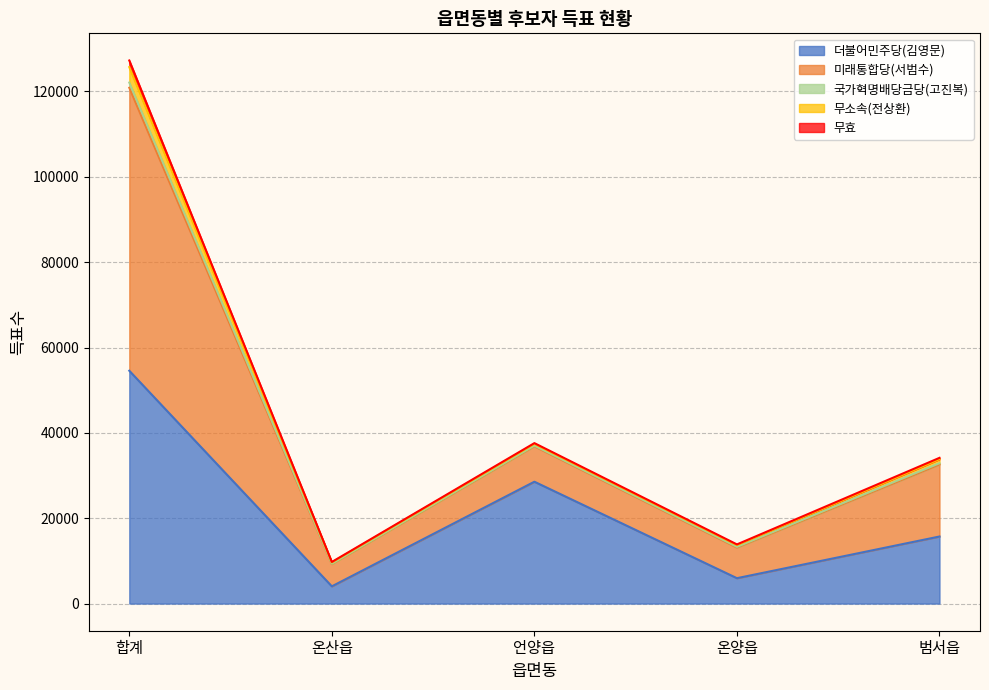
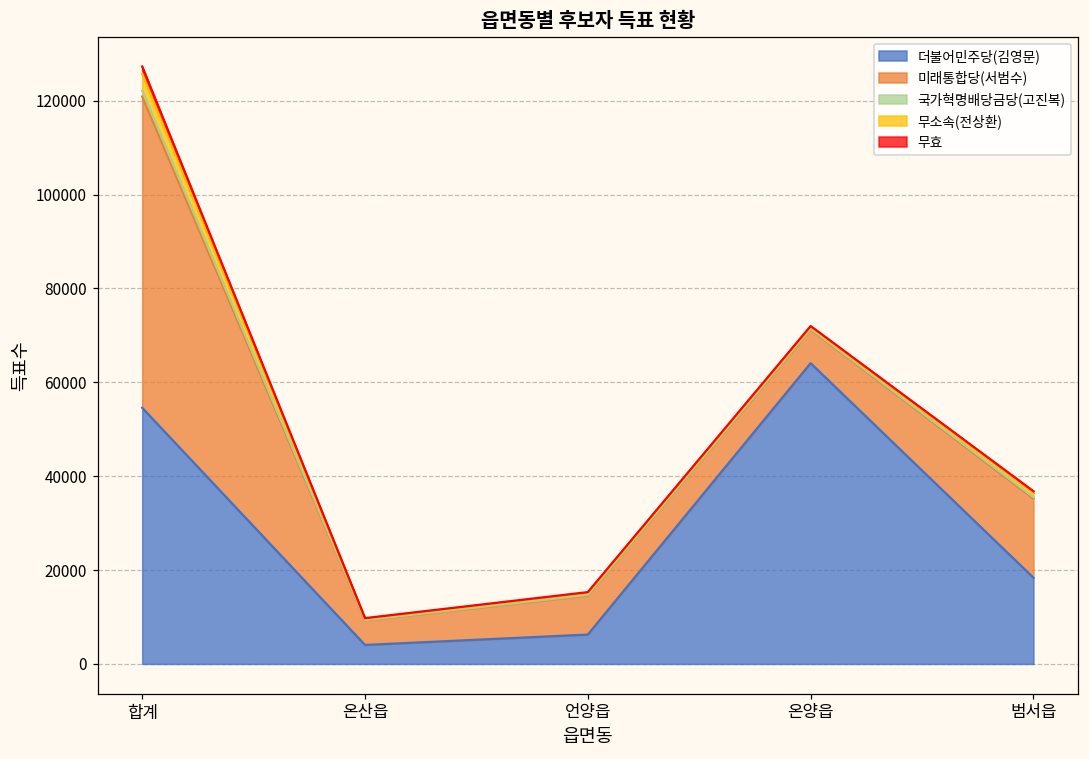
  {
    "더불어민주당(김영문)": {
      "합계": 55000,
      "온산읍": 4000,
-     "언양읍": 29000,
-     "온양읍": 6000,
-     "범서읍": 16000
+     "언양읍": 6000,
+     "온양읍": 64000,
+     "범서읍": 18000
    },
    "미래통합당(서범수)": {
      "합계": 66000
    },
    "국가혁명배당금당(고진복)": {
      "합계": 1000
    },
    "무소속(전상환)": {
      "합계": 4000
    },
    "무효": {
      "합계": 2000
    }
  }
